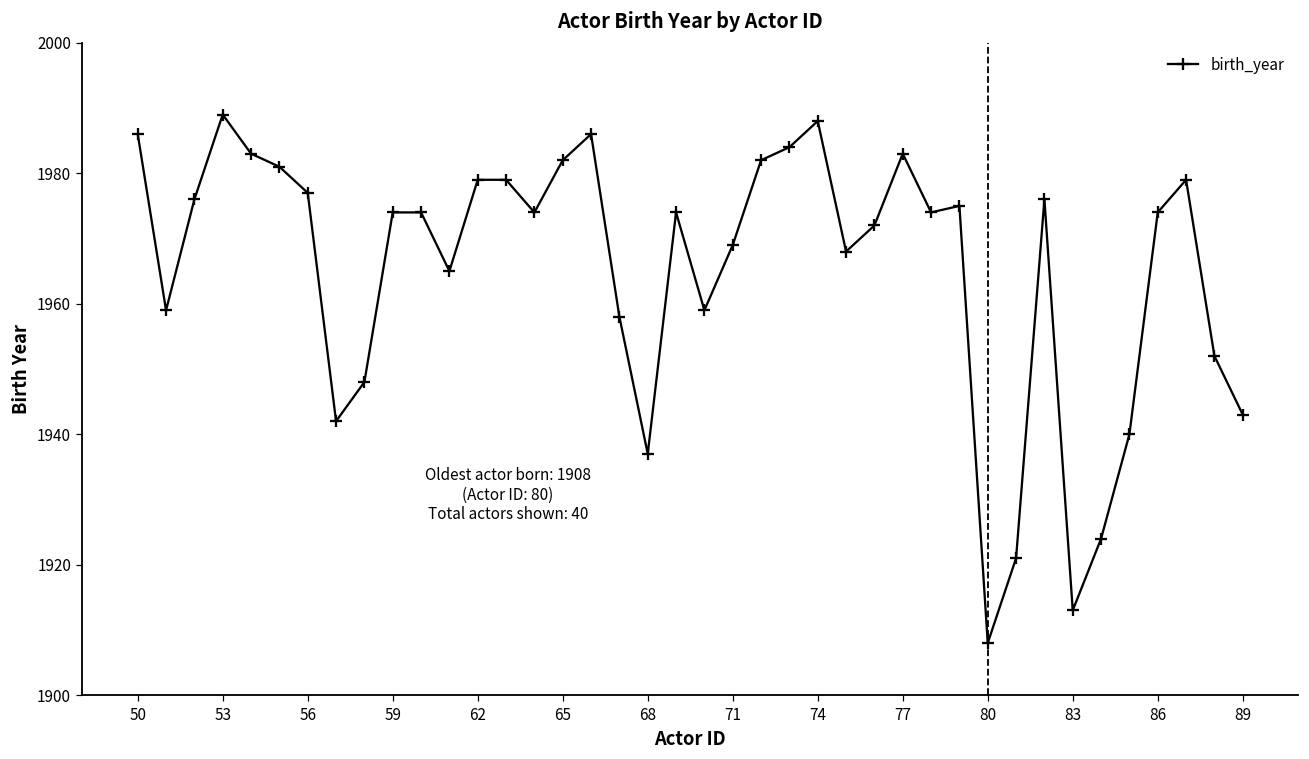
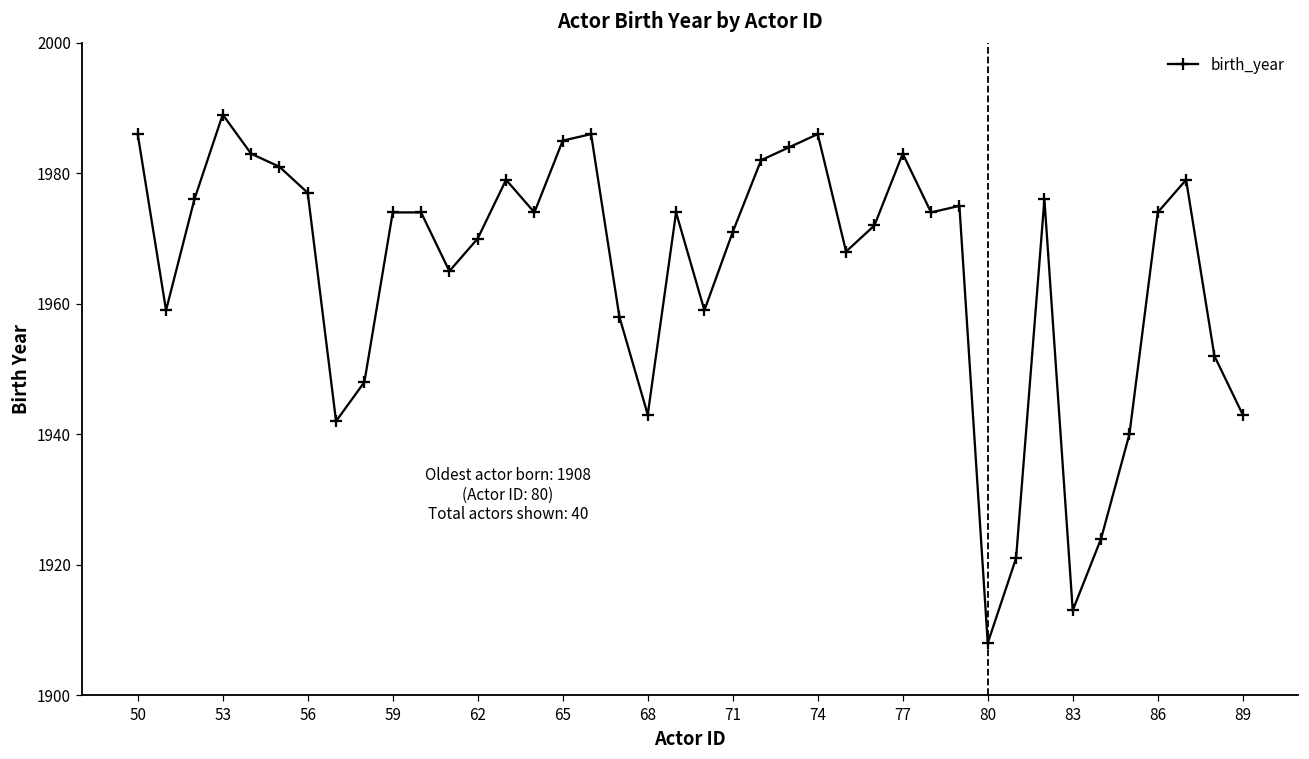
  {
    "50": 1986,
    "53": 1989,
    "56": 1977,
    "59": 1974,
-   "62": 1979,
-   "65": 1982,
-   "68": 1937,
-   "71": 1969,
-   "74": 1988,
+   "62": 1970,
+   "65": 1985,
+   "68": 1943,
+   "71": 1971,
+   "74": 1986,
    "77": 1983,
    "80": 1908,
    "83": 1913,
    "86": 1974,
    "89": 1943
  }
